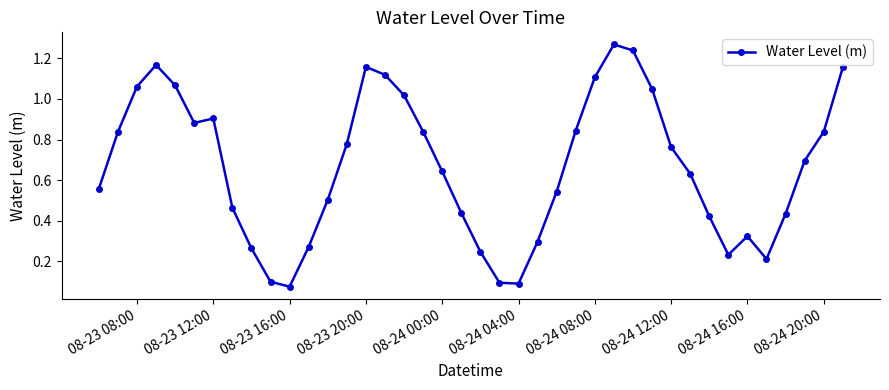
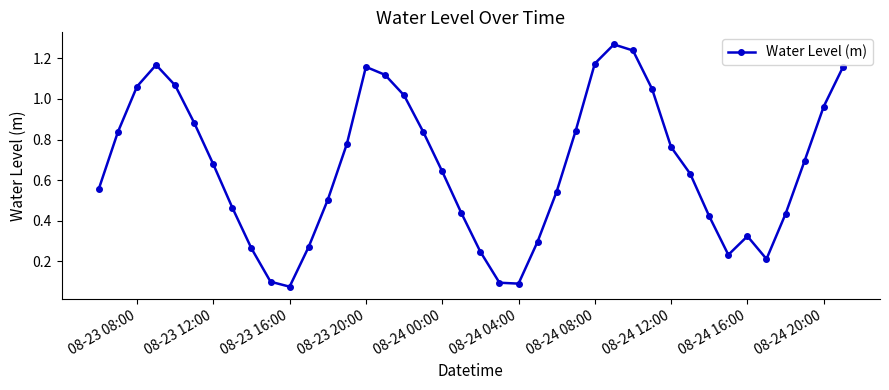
  {
    "08-23 08:00": 1.06,
-   "08-23 12:00": 0.90,
+   "08-23 12:00": 0.68,
    "08-23 16:00": 0.07,
    "08-23 20:00": 1.16,
    "08-24 00:00": 0.64,
    "08-24 04:00": 0.09,
-   "08-24 08:00": 1.11,
+   "08-24 08:00": 1.17,
    "08-24 12:00": 0.76,
    "08-24 16:00": 0.32,
-   "08-24 20:00": 0.84
+   "08-24 20:00": 0.96
  }
